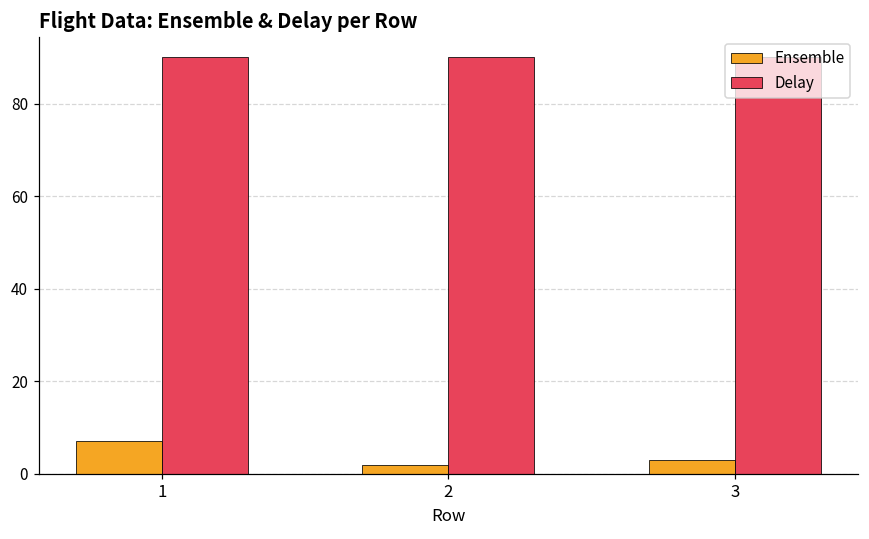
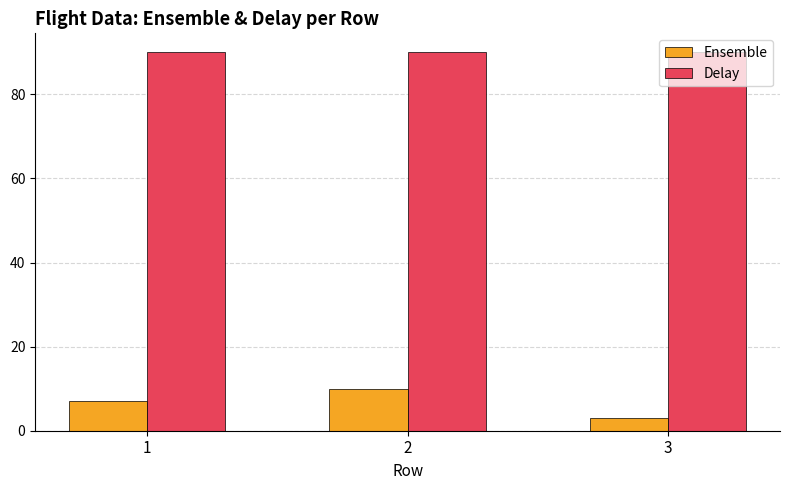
  {
    "Ensemble": {
      "1": 7,
-     "2": 2,
+     "2": 10,
      "3": 3
    },
    "Delay": {
      "1": 90,
      "2": 90
    }
  }
